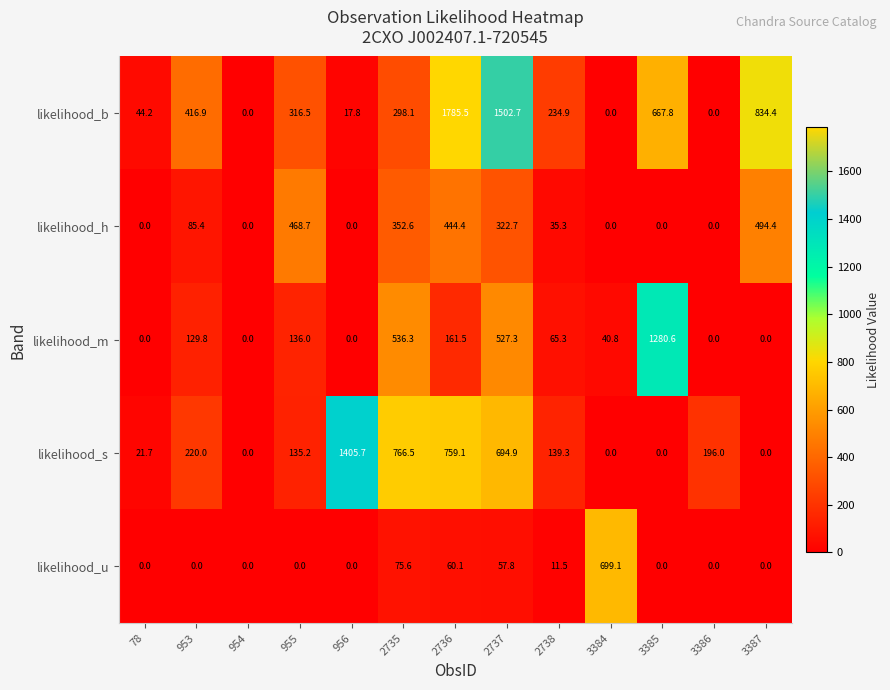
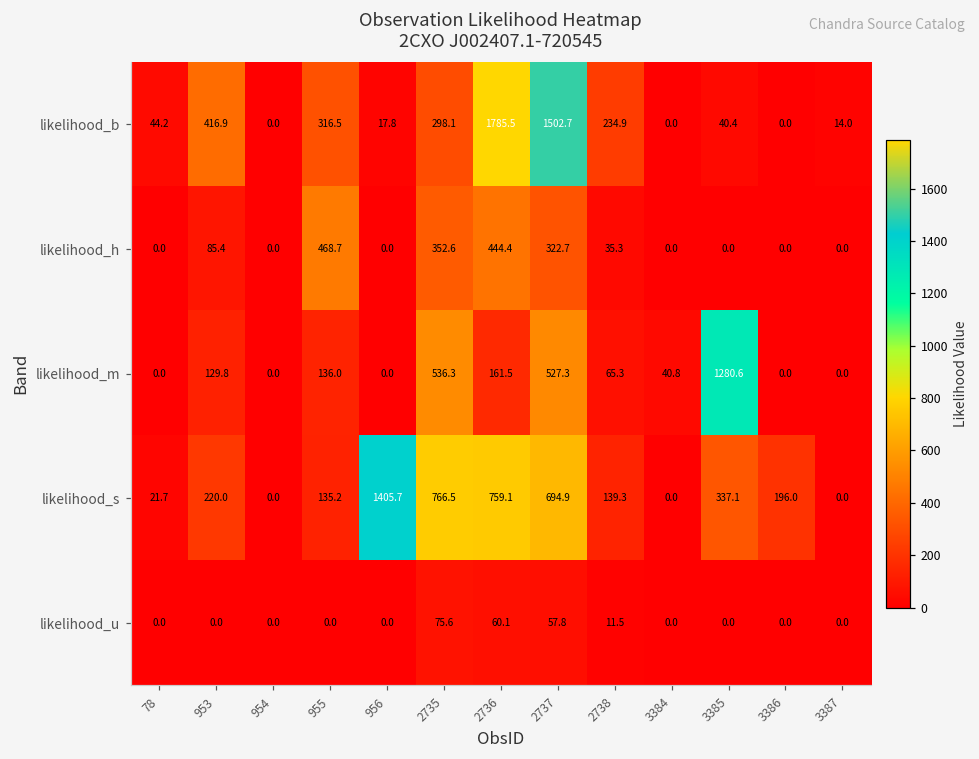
  {
    "likelihood_b": {
      "78": 44.2,
      "953": 416.9,
      "954": 0.0,
      "955": 316.5,
      "956": 17.8,
      "2735": 298.1,
      "2736": 1785.5,
      "2737": 1502.7,
      "2738": 234.9,
      "3384": 0.0,
-     "3385": 667.8,
+     "3385": 40.4,
      "3386": 0.0,
-     "3387": 834.4
+     "3387": 14.0
    },
    "likelihood_h": {
      "78": 0.0,
      "953": 85.4,
      "954": 0.0,
      "955": 468.7,
      "956": 0.0,
      "2735": 352.6,
      "2736": 444.4,
      "2737": 322.7,
      "2738": 35.3,
      "3384": 0.0,
      "3385": 0.0,
      "3386": 0.0,
-     "3387": 494.4
+     "3387": 0.0
    },
    "likelihood_m": {
      "78": 0.0,
      "953": 129.8,
      "954": 0.0,
      "955": 136.0,
      "956": 0.0,
      "2735": 536.3,
      "2736": 161.5,
      "2737": 527.3,
      "2738": 65.3,
      "3384": 40.8,
      "3385": 1280.6,
      "3386": 0.0,
      "3387": 0.0
    },
    "likelihood_s": {
      "78": 21.7,
      "953": 220.0,
      "954": 0.0,
      "955": 135.2,
      "956": 1405.7,
      "2735": 766.5,
      "2736": 759.1,
      "2737": 694.9,
      "2738": 139.3,
      "3384": 0.0,
-     "3385": 0.0,
+     "3385": 337.1,
      "3386": 196.0,
      "3387": 0.0
    },
    "likelihood_u": {
      "78": 0.0,
      "953": 0.0,
      "954": 0.0,
      "955": 0.0,
      "956": 0.0,
      "2735": 75.6,
      "2736": 60.1,
      "2737": 57.8,
      "2738": 11.5,
-     "3384": 699.1,
+     "3384": 0.0,
      "3385": 0.0,
      "3386": 0.0,
      "3387": 0.0
    }
  }
